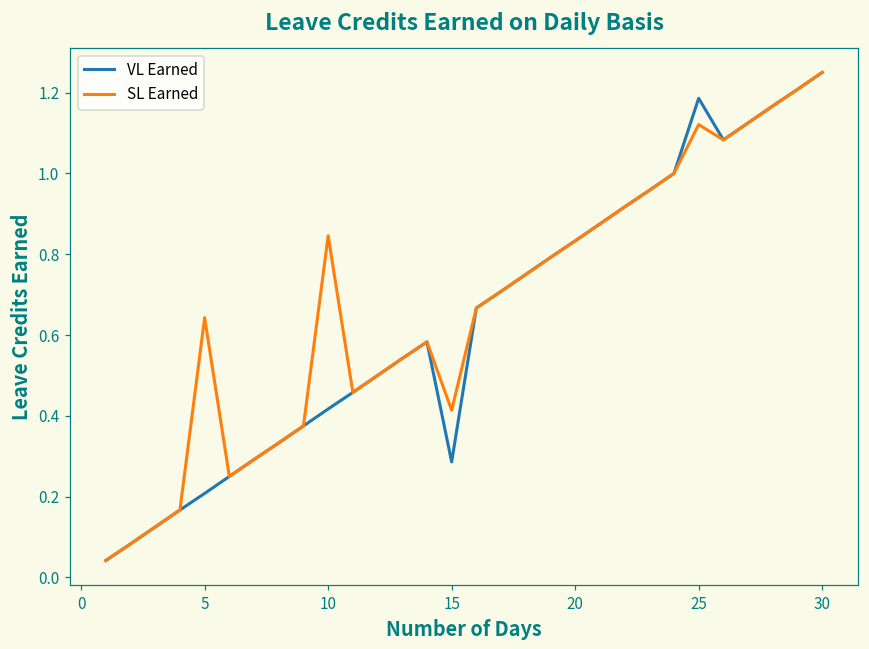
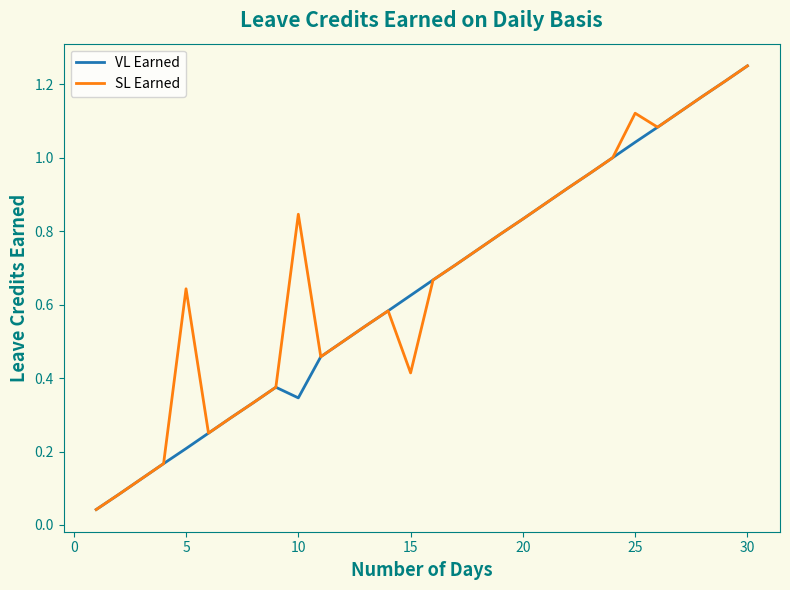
  {
    "VL Earned": {
      "5": 0.21,
-     "10": 0.42,
-     "15": 0.29,
-     "25": 1.19
+     "10": 0.35,
+     "15": 0.63,
+     "25": 1.04
    },
    "SL Earned": {
      "5": 0.64,
      "10": 0.85,
      "15": 0.41,
      "25": 1.12
    }
  }
